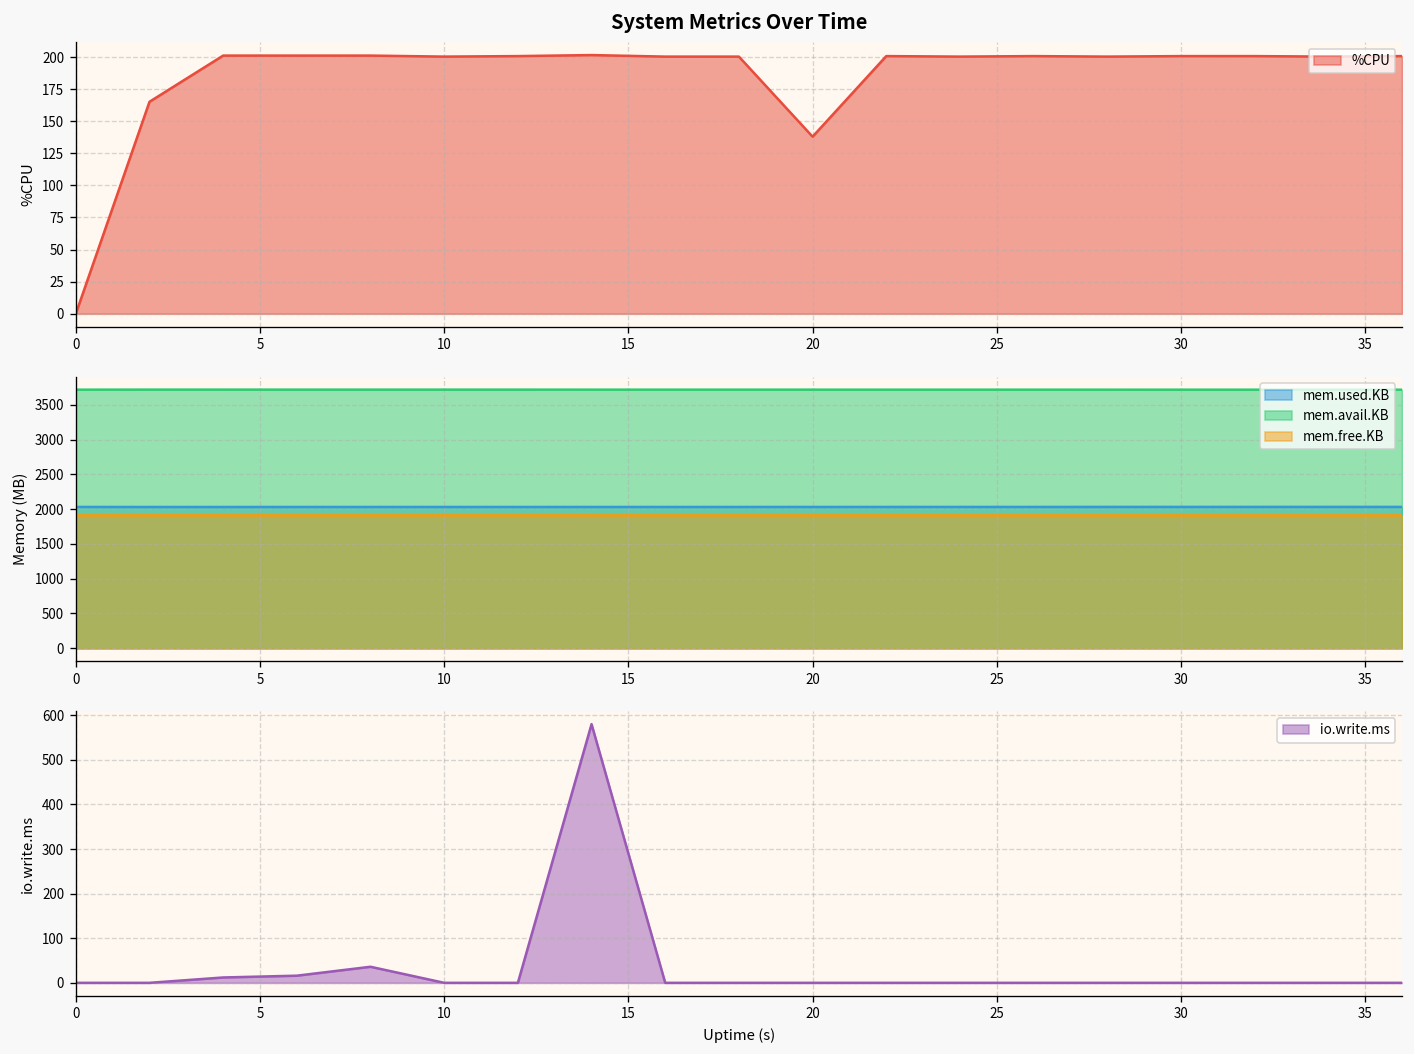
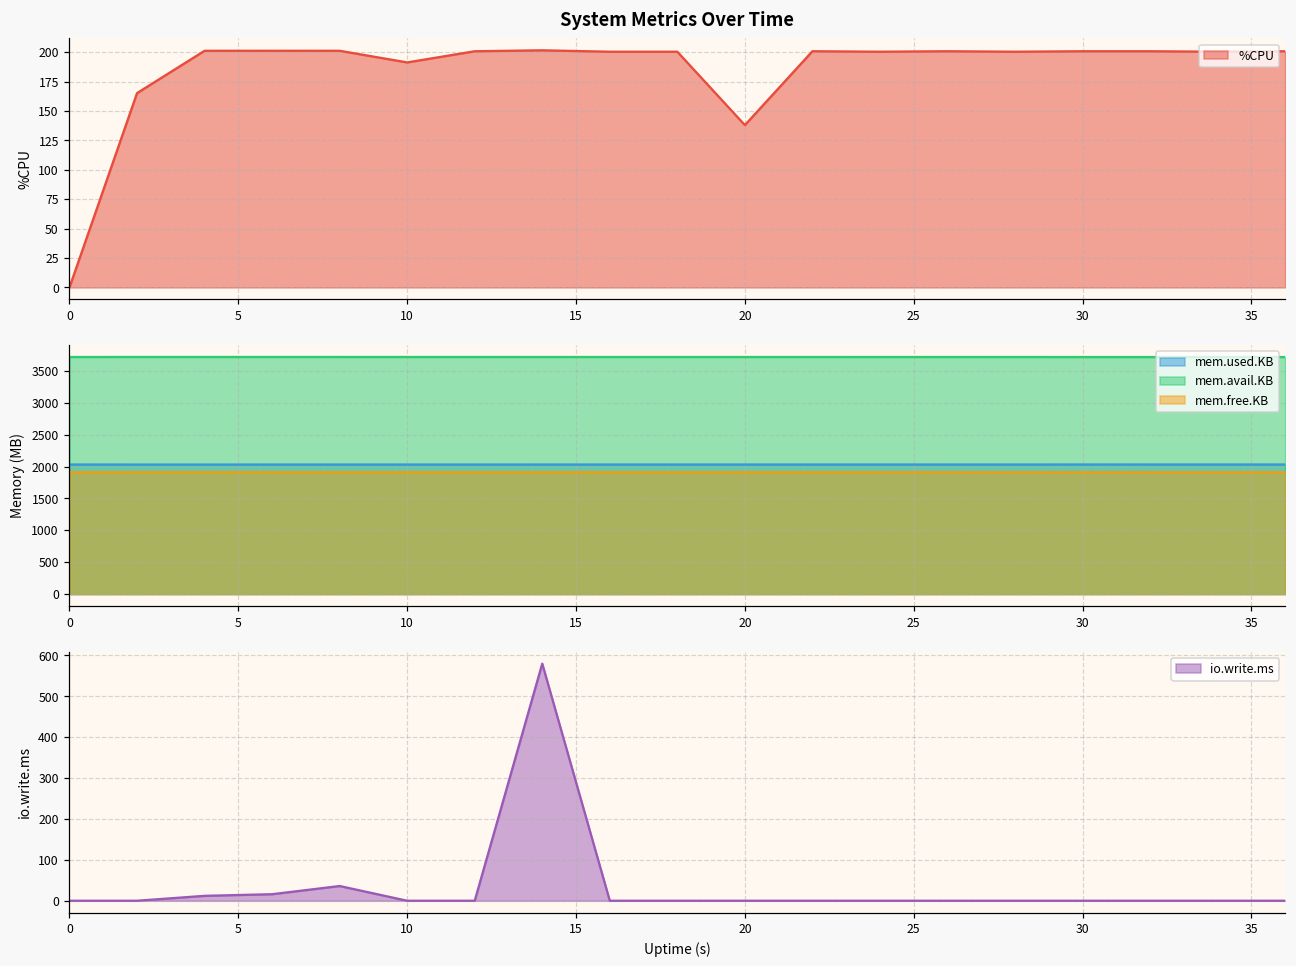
  {
    "System Metrics Over Time": {
      "0": 0,
-     "10": 200,
+     "10": 191,
      "20": 138,
      "30": 201
    }
  }
